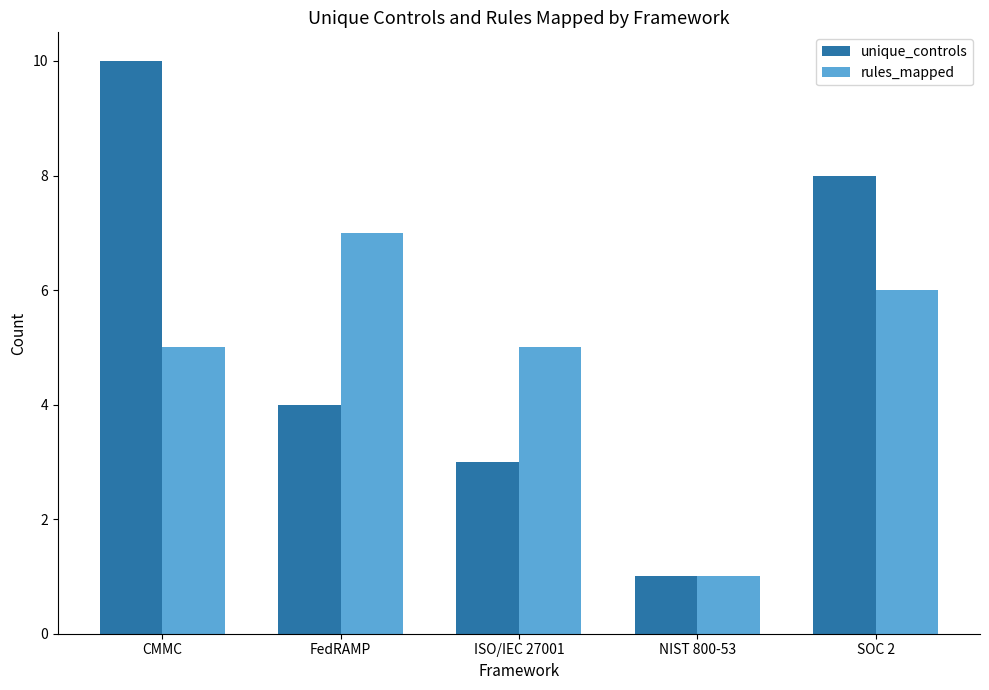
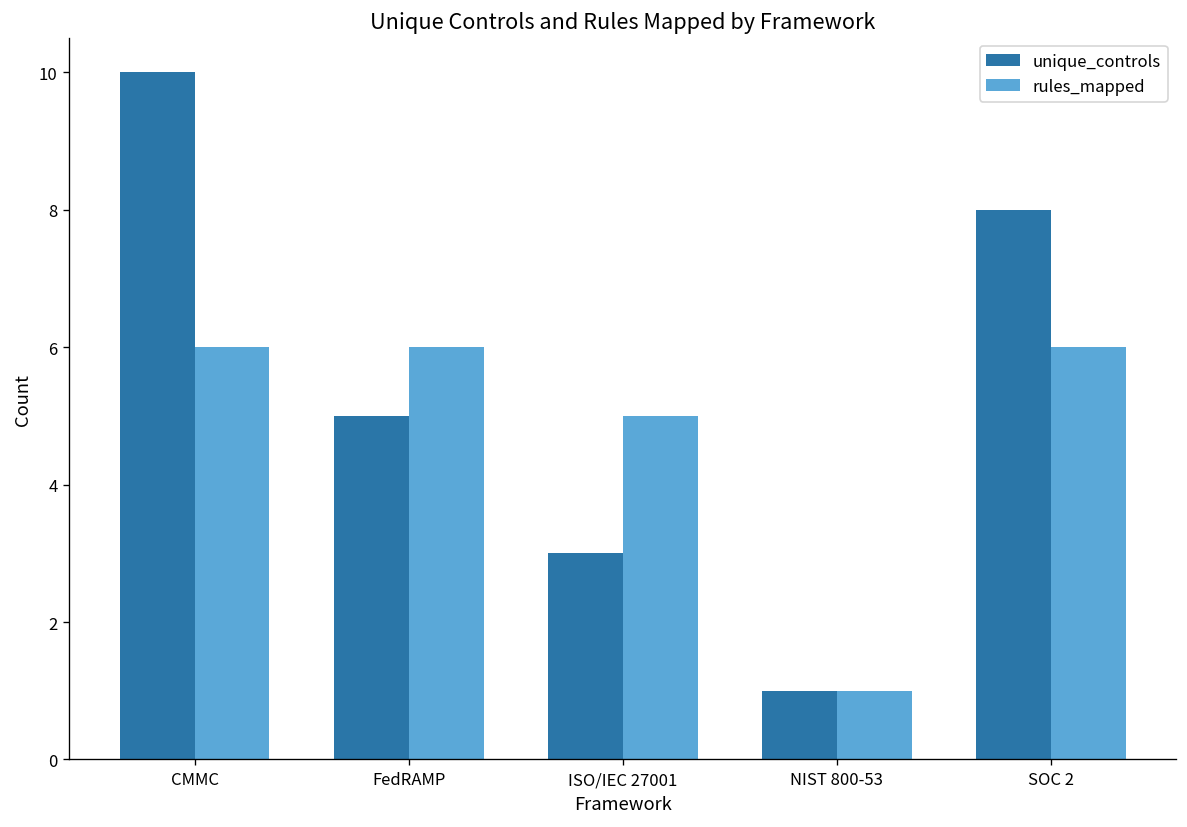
  {
    "unique_controls": {
      "CMMC": 10,
-     "FedRAMP": 4,
+     "FedRAMP": 5,
      "ISO/IEC 27001": 3,
      "NIST 800-53": 1,
      "SOC 2": 8
    },
    "rules_mapped": {
-     "CMMC": 5,
-     "FedRAMP": 7,
+     "CMMC": 6,
+     "FedRAMP": 6,
      "ISO/IEC 27001": 5,
      "NIST 800-53": 1,
      "SOC 2": 6
    }
  }
